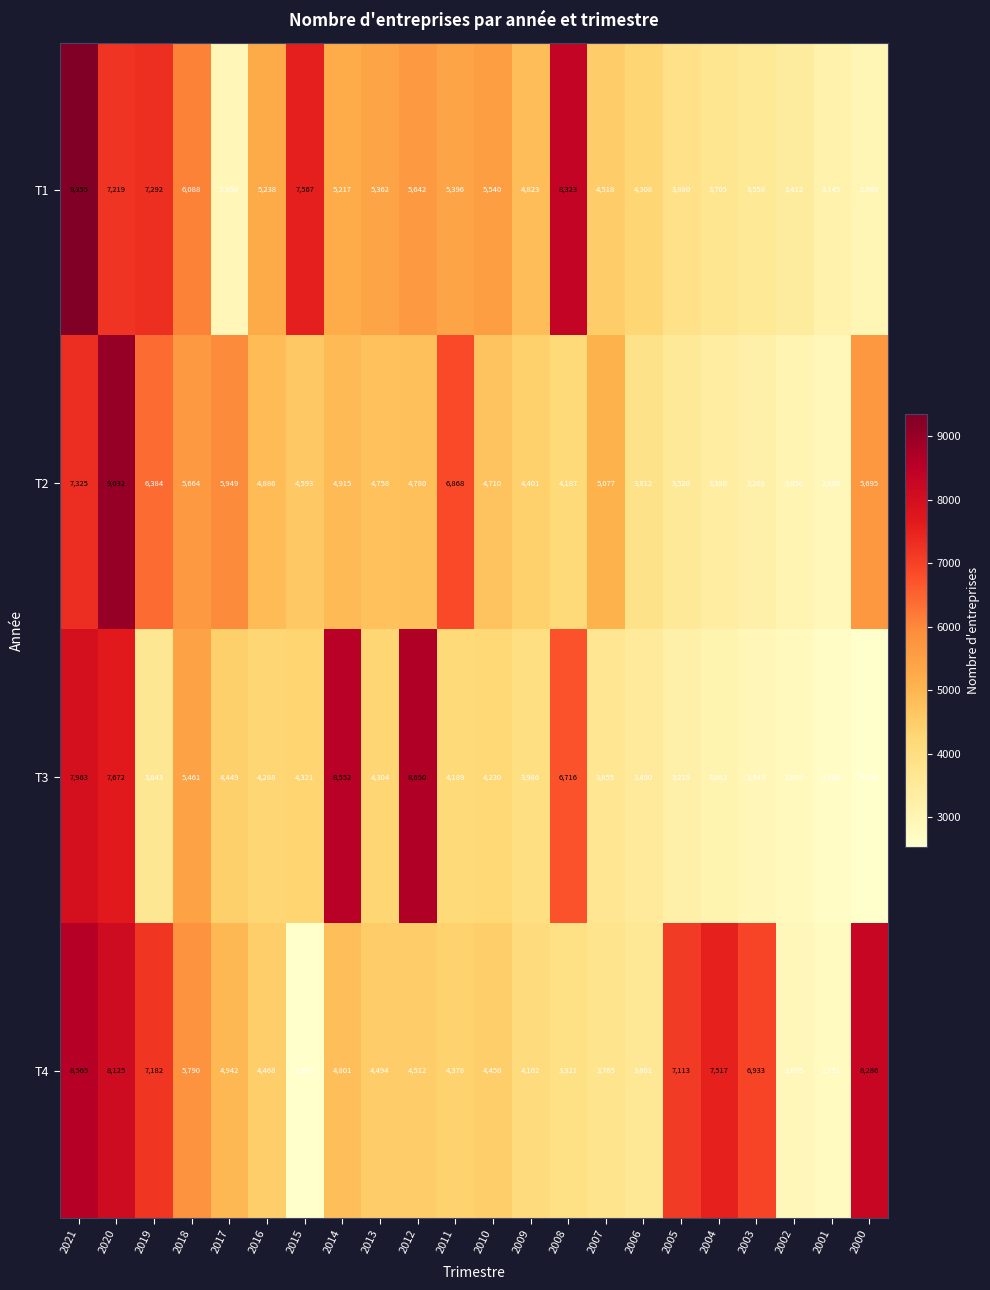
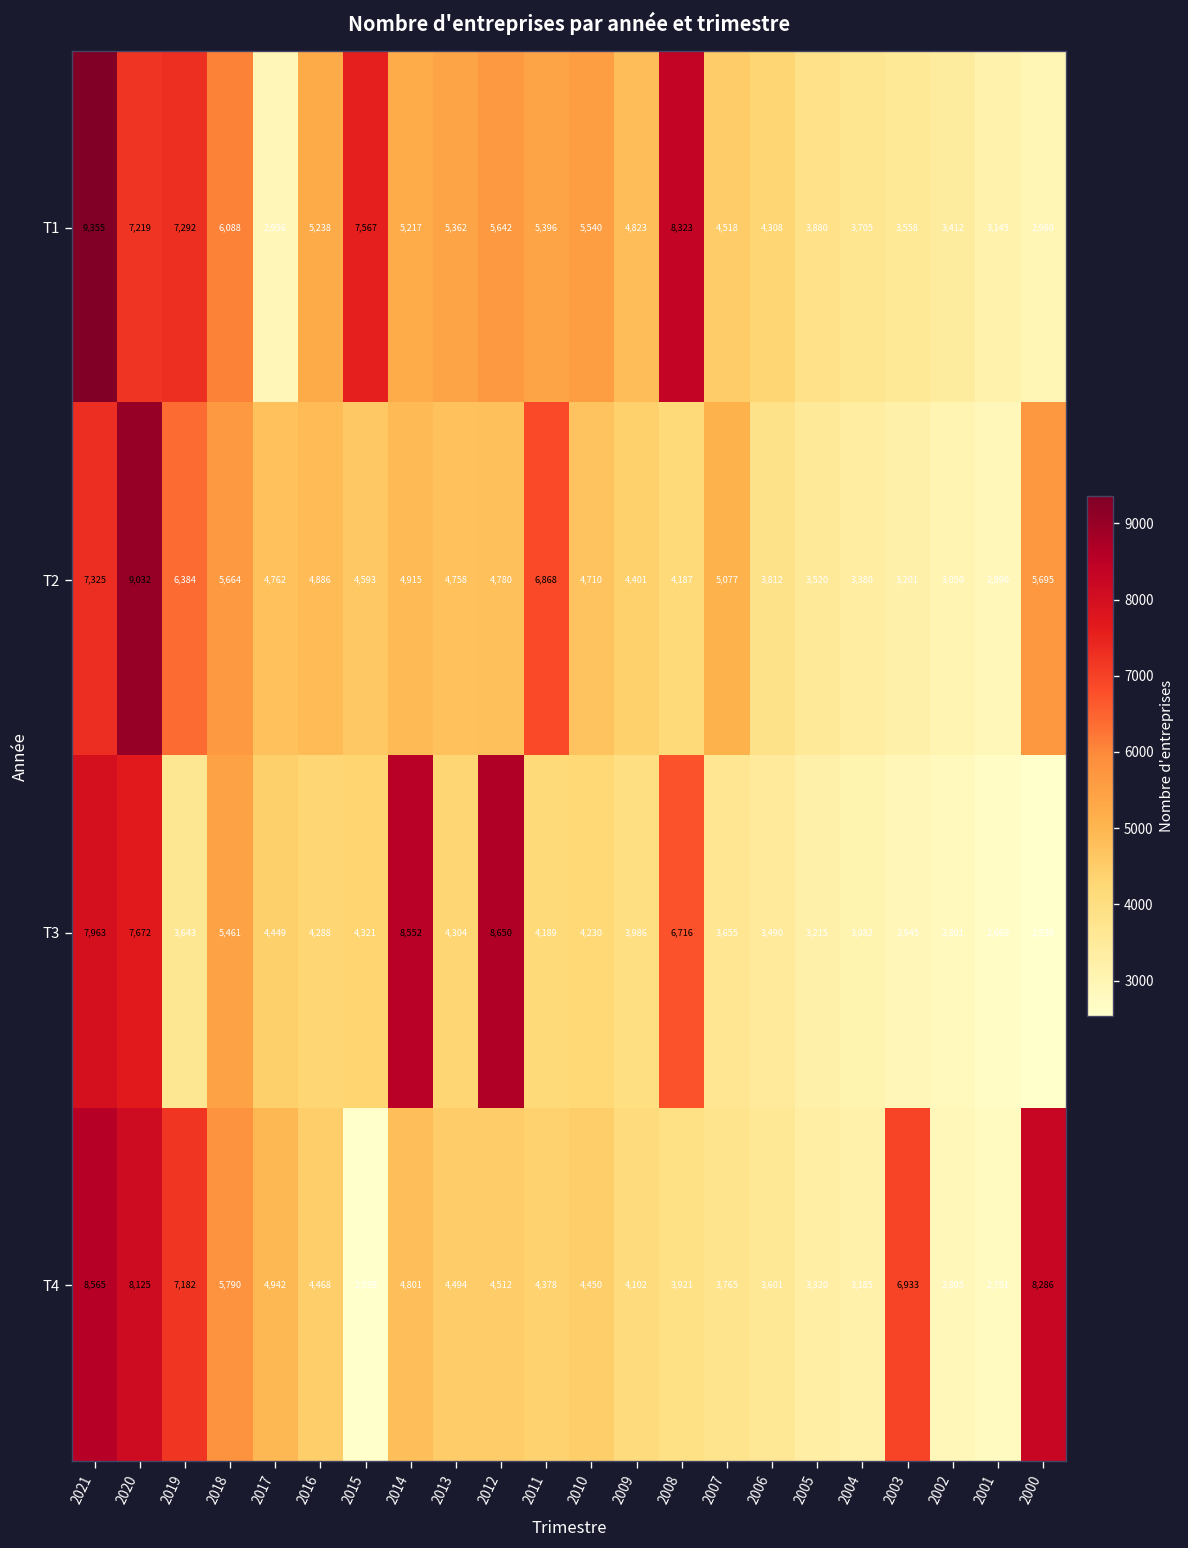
  {
    "T1": {
      "2021": "9,355",
      "2020": "7,219",
      "2019": "7,292",
      "2018": "6,088",
      "2017": "2,956",
      "2016": "5,238",
      "2015": "7,567",
      "2014": "5,217",
      "2013": "5,362",
      "2012": "5,642",
      "2011": "5,396",
      "2010": "5,540",
      "2009": "4,823",
      "2008": "8,323",
      "2007": "4,518",
      "2006": "4,308",
      "2005": "3,880",
      "2004": "3,705",
      "2003": "3,558",
      "2002": "3,412",
      "2001": "3,145",
      "2000": "2,980"
    },
    "T2": {
      "2021": "7,325",
      "2020": "9,032",
      "2019": "6,384",
      "2018": "5,664",
-     "2017": "5,949",
+     "2017": "4,762",
      "2016": "4,886",
      "2015": "4,593",
      "2014": "4,915",
      "2013": "4,758",
      "2012": "4,780",
      "2011": "6,868",
      "2010": "4,710",
      "2009": "4,401",
      "2008": "4,187",
      "2007": "5,077",
      "2006": "3,812",
      "2005": "3,520",
      "2004": "3,380",
      "2003": "3,201",
      "2002": "3,050",
      "2001": "2,890",
      "2000": "5,695"
    },
    "T3": {
      "2021": "7,963",
      "2020": "7,672",
      "2019": "3,643",
      "2018": "5,461",
      "2017": "4,449",
      "2016": "4,288",
      "2015": "4,321",
      "2014": "8,552",
      "2013": "4,304",
      "2012": "8,650",
      "2011": "4,189",
      "2010": "4,230",
      "2009": "3,986",
      "2008": "6,716",
      "2007": "3,655",
      "2006": "3,490",
      "2005": "3,215",
      "2004": "3,082",
      "2003": "2,945",
      "2002": "2,801",
      "2001": "2,660",
      "2000": "2,530"
    },
    "T4": {
      "2021": "8,565",
      "2020": "8,125",
      "2019": "7,182",
      "2018": "5,790",
      "2017": "4,942",
      "2016": "4,468",
      "2015": "2,539",
      "2014": "4,801",
      "2013": "4,494",
      "2012": "4,512",
      "2011": "4,378",
      "2010": "4,450",
      "2009": "4,102",
      "2008": "3,921",
      "2007": "3,765",
      "2006": "3,601",
-     "2005": "7,113",
-     "2004": "7,517",
+     "2005": "3,320",
+     "2004": "3,185",
      "2003": "6,933",
      "2002": "2,895",
      "2001": "2,751",
      "2000": "8,286"
    }
  }
